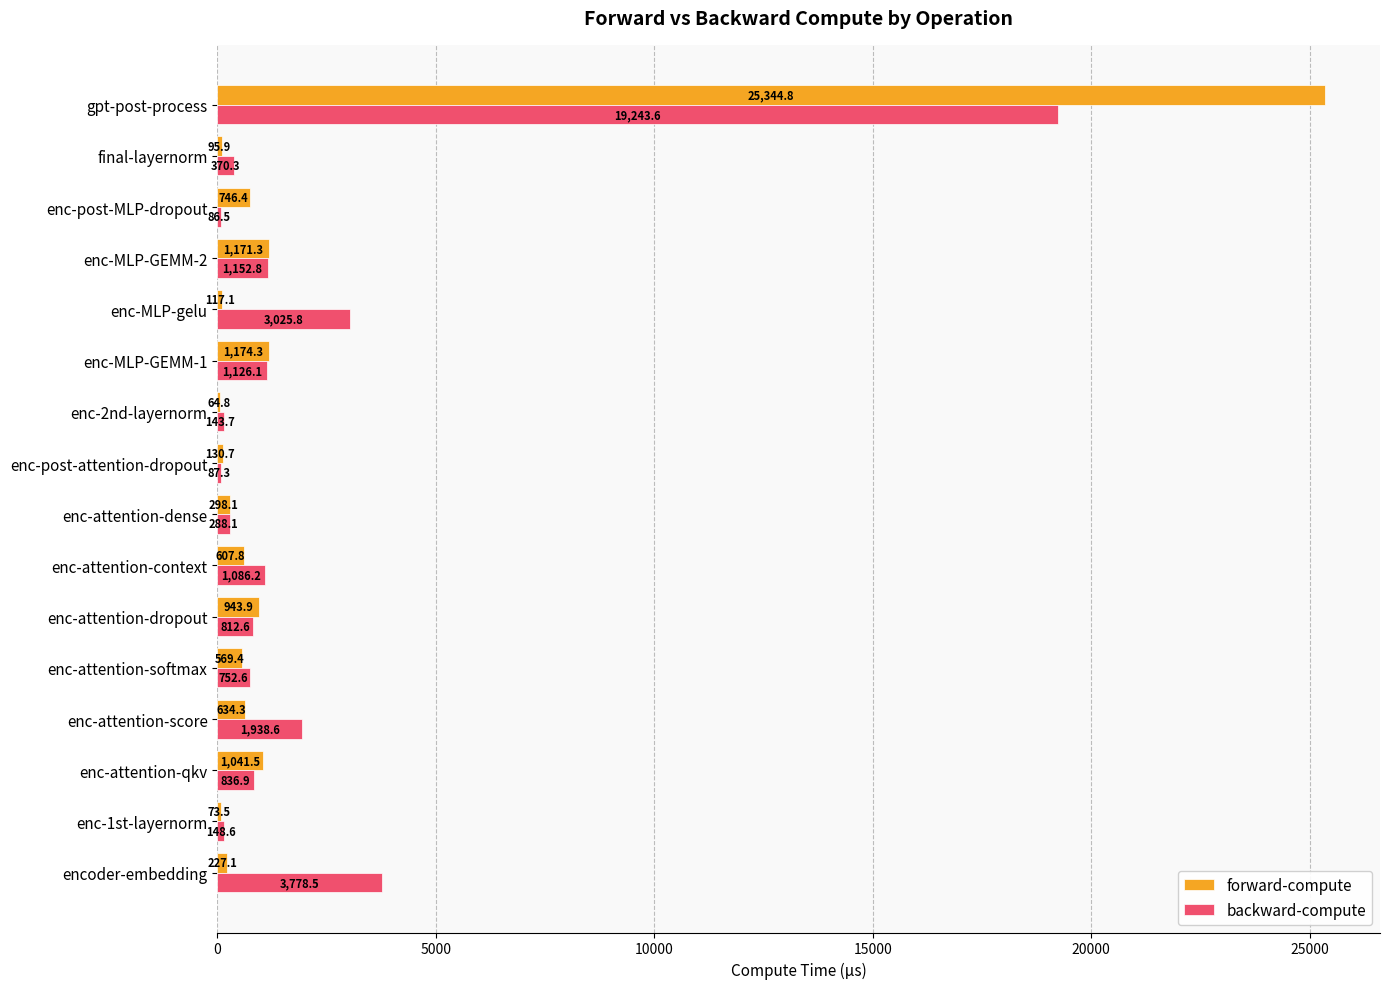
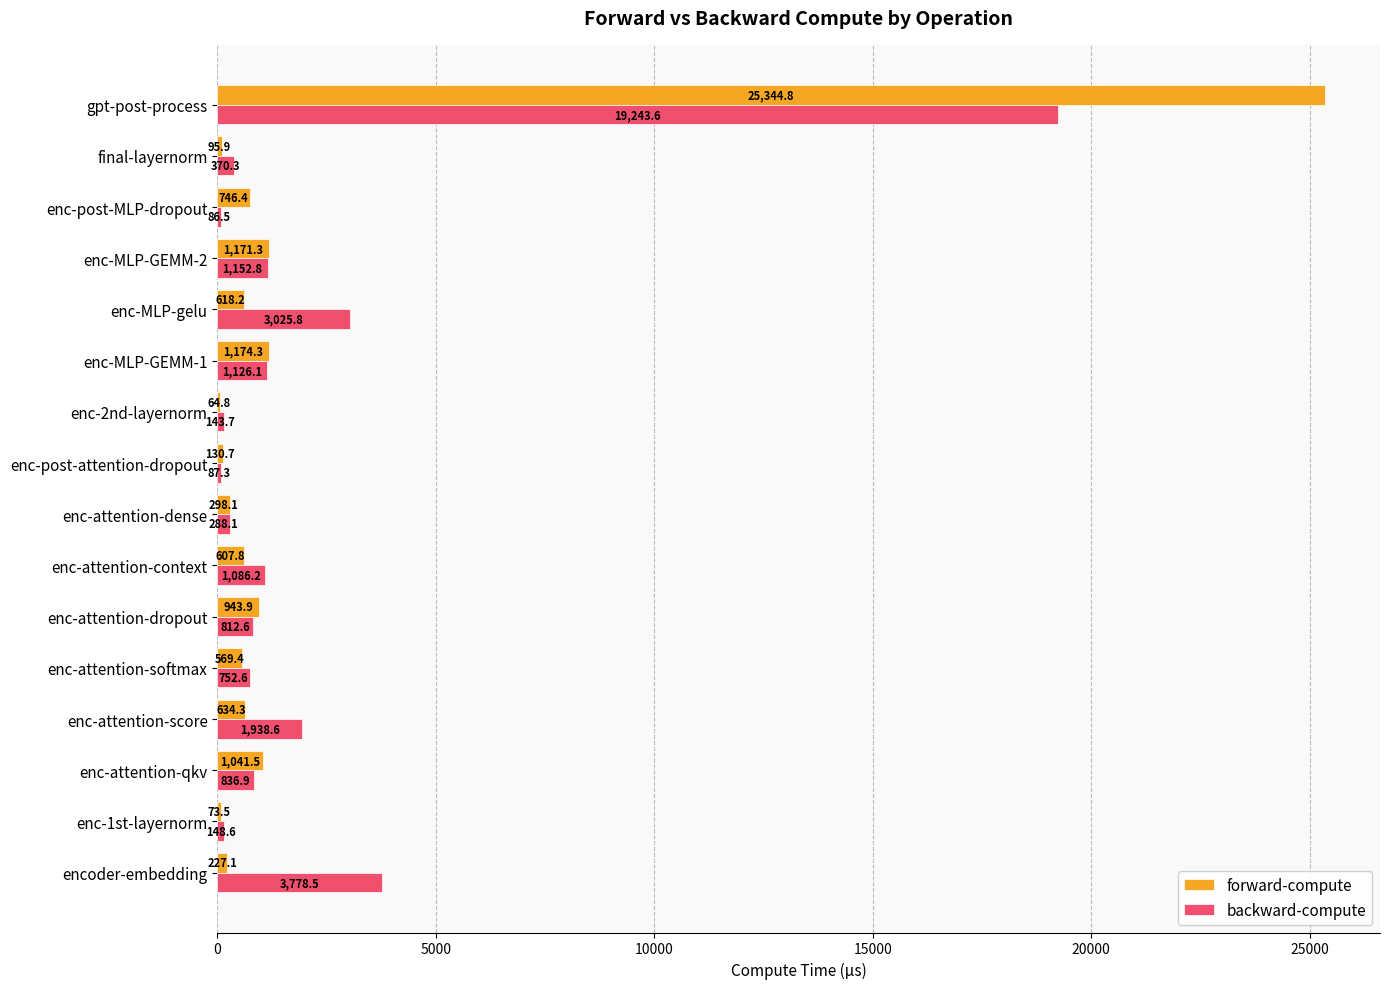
  {
    "forward-compute": {
      "gpt-post-process": "25,344.8",
      "final-layernorm": "95.9",
      "enc-post-MLP-dropout": "746.4",
      "enc-MLP-GEMM-2": "1,171.3",
-     "enc-MLP-gelu": "117.1",
+     "enc-MLP-gelu": "618.2",
      "enc-MLP-GEMM-1": "1,174.3",
      "enc-2nd-layernorm": "64.8",
      "enc-post-attention-dropout": "130.7",
      "enc-attention-dense": "298.1",
      "enc-attention-context": "607.8",
      "enc-attention-dropout": "943.9",
      "enc-attention-softmax": "569.4",
      "enc-attention-score": "634.3",
      "enc-attention-qkv": "1,041.5",
      "enc-1st-layernorm": "73.5",
      "encoder-embedding": "227.1"
    },
    "backward-compute": {
      "gpt-post-process": "19,243.6",
      "final-layernorm": "370.3",
      "enc-post-MLP-dropout": "86.5",
      "enc-MLP-GEMM-2": "1,152.8",
      "enc-MLP-gelu": "3,025.8",
      "enc-MLP-GEMM-1": "1,126.1",
      "enc-2nd-layernorm": "143.7",
      "enc-post-attention-dropout": "87.3",
      "enc-attention-dense": "288.1",
      "enc-attention-context": "1,086.2",
      "enc-attention-dropout": "812.6",
      "enc-attention-softmax": "752.6",
      "enc-attention-score": "1,938.6",
      "enc-attention-qkv": "836.9",
      "enc-1st-layernorm": "148.6",
      "encoder-embedding": "3,778.5"
    }
  }
